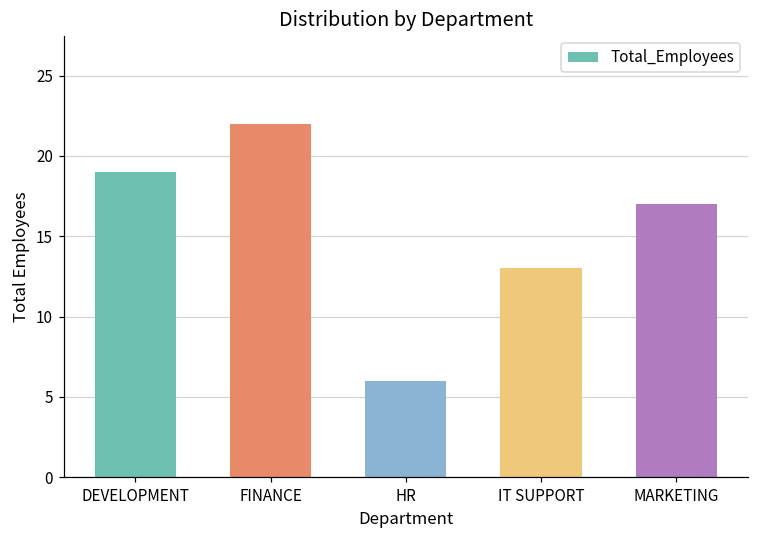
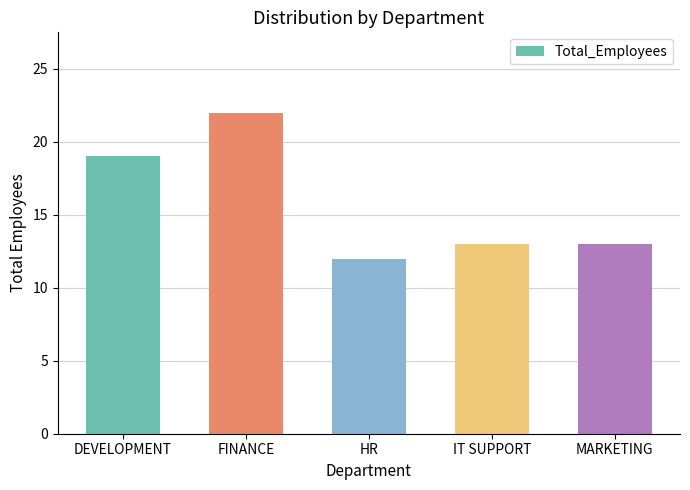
  {
    "DEVELOPMENT": 19,
    "FINANCE": 22,
-   "HR": 6,
+   "HR": 12,
    "IT SUPPORT": 13,
-   "MARKETING": 17
+   "MARKETING": 13
  }
